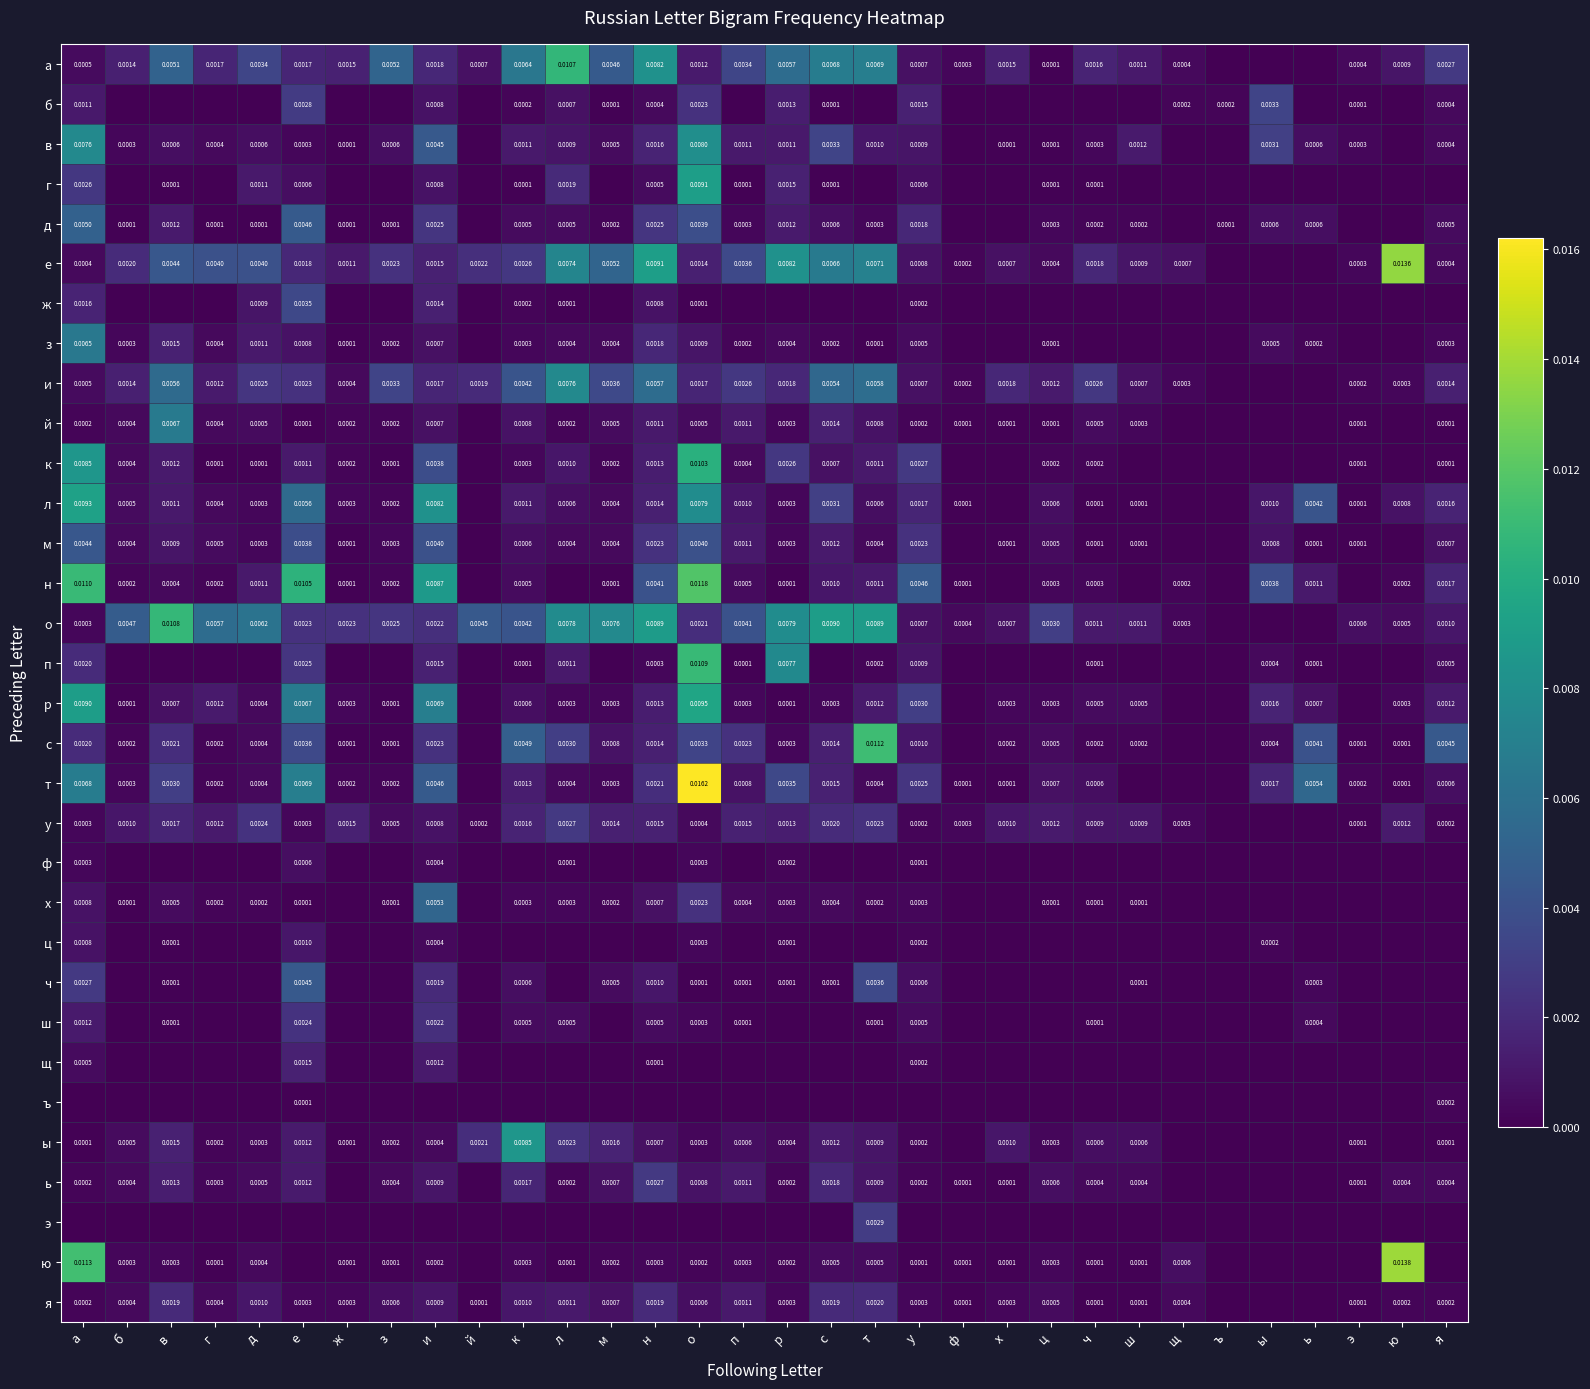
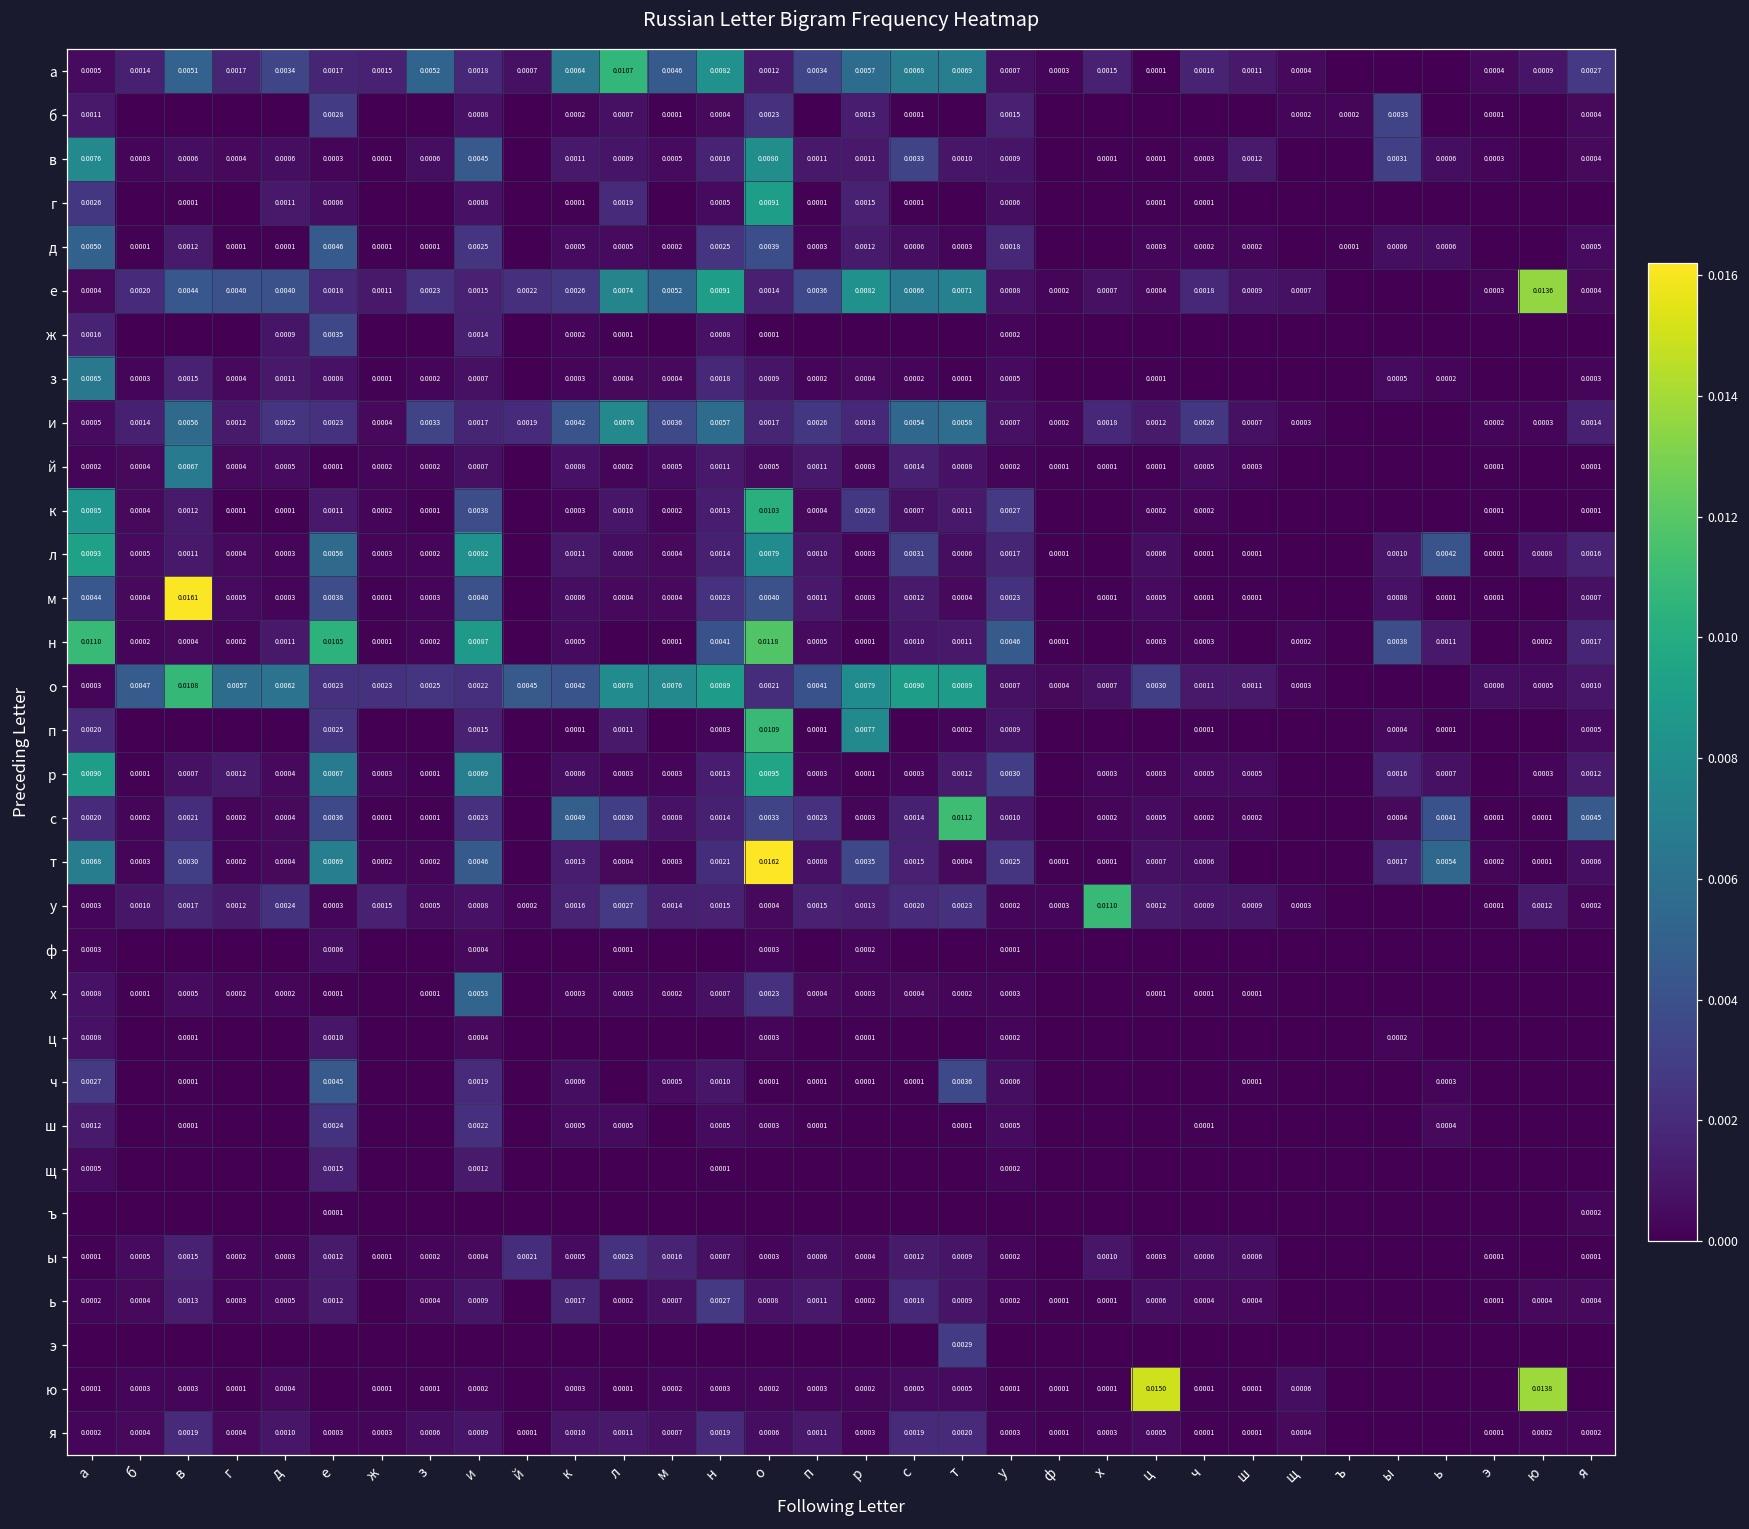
  {
    "м": {
      "а": 0.0044,
      "б": 0.0004,
-     "в": 0.0009,
+     "в": 0.0161,
      "г": 0.0005,
      "д": 0.0003,
      "е": 0.0038,
      "ж": 0.0001,
      "з": 0.0003,
      "и": 0.0040,
      "к": 0.0006,
      "л": 0.0004,
      "м": 0.0004,
      "н": 0.0023,
      "о": 0.0040,
      "п": 0.0011,
      "р": 0.0003,
      "с": 0.0012,
      "т": 0.0004,
      "у": 0.0023,
      "х": 0.0001,
      "ц": 0.0005,
      "ч": 0.0001,
      "ш": 0.0001,
      "ы": 0.0008,
      "ь": 0.0001,
      "э": 0.0001,
      "я": 0.0007
    },
    "у": {
      "а": 0.0003,
      "б": 0.0010,
      "в": 0.0017,
      "г": 0.0012,
      "д": 0.0024,
      "е": 0.0003,
      "ж": 0.0015,
      "з": 0.0005,
      "и": 0.0008,
      "й": 0.0002,
      "к": 0.0016,
      "л": 0.0027,
      "м": 0.0014,
      "н": 0.0015,
      "о": 0.0004,
      "п": 0.0015,
      "р": 0.0013,
      "с": 0.0020,
      "т": 0.0023,
      "у": 0.0002,
      "ф": 0.0003,
-     "х": 0.0010,
+     "х": 0.0110,
      "ц": 0.0012,
      "ч": 0.0009,
      "ш": 0.0009,
      "щ": 0.0003,
      "э": 0.0001,
      "ю": 0.0012,
      "я": 0.0002
    },
    "ы": {
      "а": 0.0001,
      "б": 0.0005,
      "в": 0.0015,
      "г": 0.0002,
      "д": 0.0003,
      "е": 0.0012,
      "ж": 0.0001,
      "з": 0.0002,
      "и": 0.0004,
      "й": 0.0021,
-     "к": 0.0085,
+     "к": 0.0005,
      "л": 0.0023,
      "м": 0.0016,
      "н": 0.0007,
      "о": 0.0003,
      "п": 0.0006,
      "р": 0.0004,
      "с": 0.0012,
      "т": 0.0009,
      "у": 0.0002,
      "х": 0.0010,
      "ц": 0.0003,
      "ч": 0.0006,
      "ш": 0.0006,
      "э": 0.0001,
      "я": 0.0001
    },
    "ю": {
-     "а": 0.0113,
+     "а": 0.0001,
      "б": 0.0003,
      "в": 0.0003,
      "г": 0.0001,
      "д": 0.0004,
      "ж": 0.0001,
      "з": 0.0001,
      "и": 0.0002,
      "к": 0.0003,
      "л": 0.0001,
      "м": 0.0002,
      "н": 0.0003,
      "о": 0.0002,
      "п": 0.0003,
      "р": 0.0002,
      "с": 0.0005,
      "т": 0.0005,
      "у": 0.0001,
      "ф": 0.0001,
      "х": 0.0001,
-     "ц": 0.0003,
+     "ц": 0.0150,
      "ч": 0.0001,
      "ш": 0.0001,
      "щ": 0.0006,
      "ю": 0.0138
    }
  }
